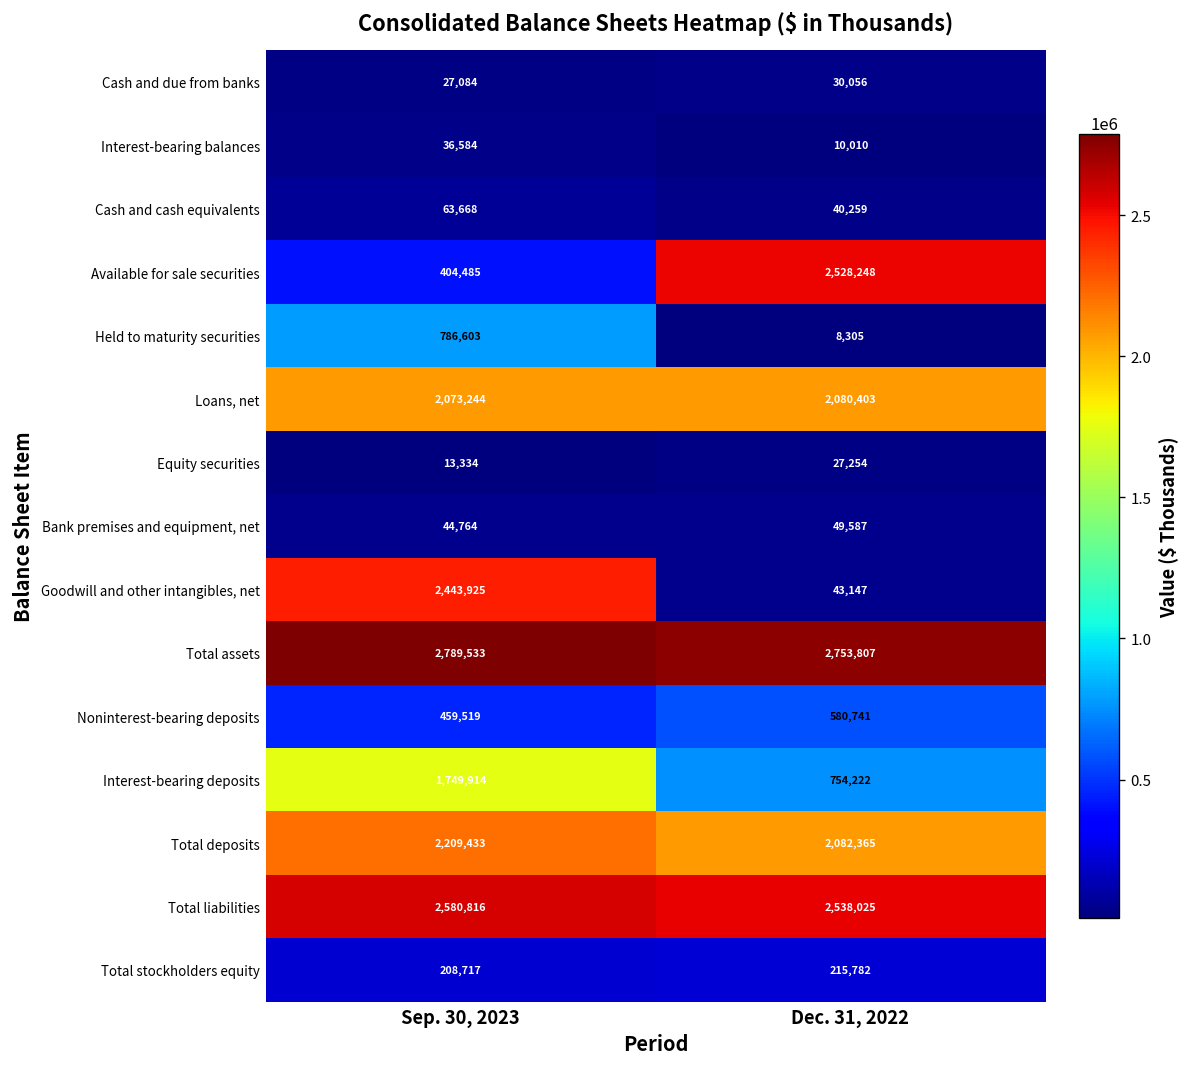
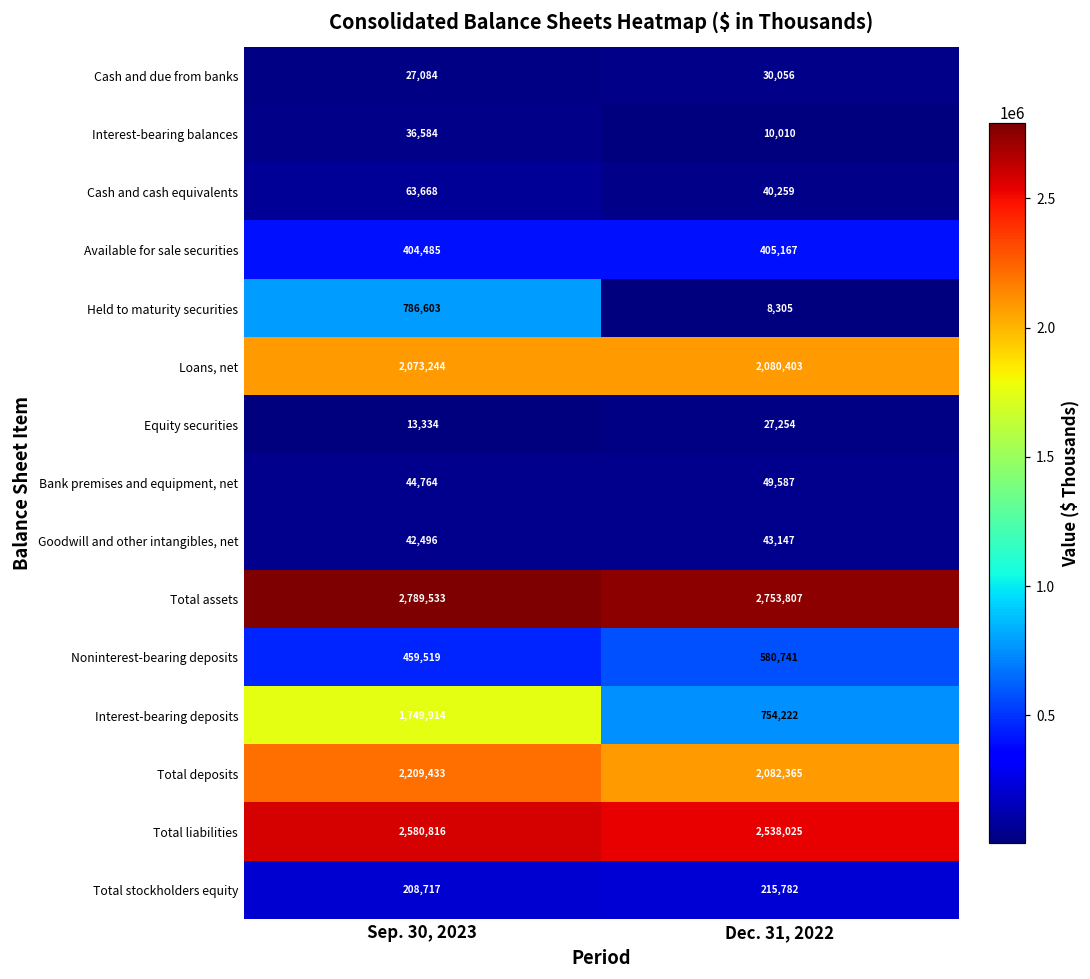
  {
    "Cash and due from banks": {
      "Sep. 30, 2023": "27,084",
      "Dec. 31, 2022": "30,056"
    },
    "Interest-bearing balances": {
      "Sep. 30, 2023": "36,584",
      "Dec. 31, 2022": "10,010"
    },
    "Cash and cash equivalents": {
      "Sep. 30, 2023": "63,668",
      "Dec. 31, 2022": "40,259"
    },
    "Available for sale securities": {
      "Sep. 30, 2023": "404,485",
-     "Dec. 31, 2022": "2,528,248"
+     "Dec. 31, 2022": "405,167"
    },
    "Held to maturity securities": {
      "Sep. 30, 2023": "786,603",
      "Dec. 31, 2022": "8,305"
    },
    "Loans, net": {
      "Sep. 30, 2023": "2,073,244",
      "Dec. 31, 2022": "2,080,403"
    },
    "Equity securities": {
      "Sep. 30, 2023": "13,334",
      "Dec. 31, 2022": "27,254"
    },
    "Bank premises and equipment, net": {
      "Sep. 30, 2023": "44,764",
      "Dec. 31, 2022": "49,587"
    },
    "Goodwill and other intangibles, net": {
-     "Sep. 30, 2023": "2,443,925",
+     "Sep. 30, 2023": "42,496",
      "Dec. 31, 2022": "43,147"
    },
    "Total assets": {
      "Sep. 30, 2023": "2,789,533",
      "Dec. 31, 2022": "2,753,807"
    },
    "Noninterest-bearing deposits": {
      "Sep. 30, 2023": "459,519",
      "Dec. 31, 2022": "580,741"
    },
    "Interest-bearing deposits": {
      "Sep. 30, 2023": "1,749,914",
      "Dec. 31, 2022": "754,222"
    },
    "Total deposits": {
      "Sep. 30, 2023": "2,209,433",
      "Dec. 31, 2022": "2,082,365"
    },
    "Total liabilities": {
      "Sep. 30, 2023": "2,580,816",
      "Dec. 31, 2022": "2,538,025"
    },
    "Total stockholders equity": {
      "Sep. 30, 2023": "208,717",
      "Dec. 31, 2022": "215,782"
    }
  }
